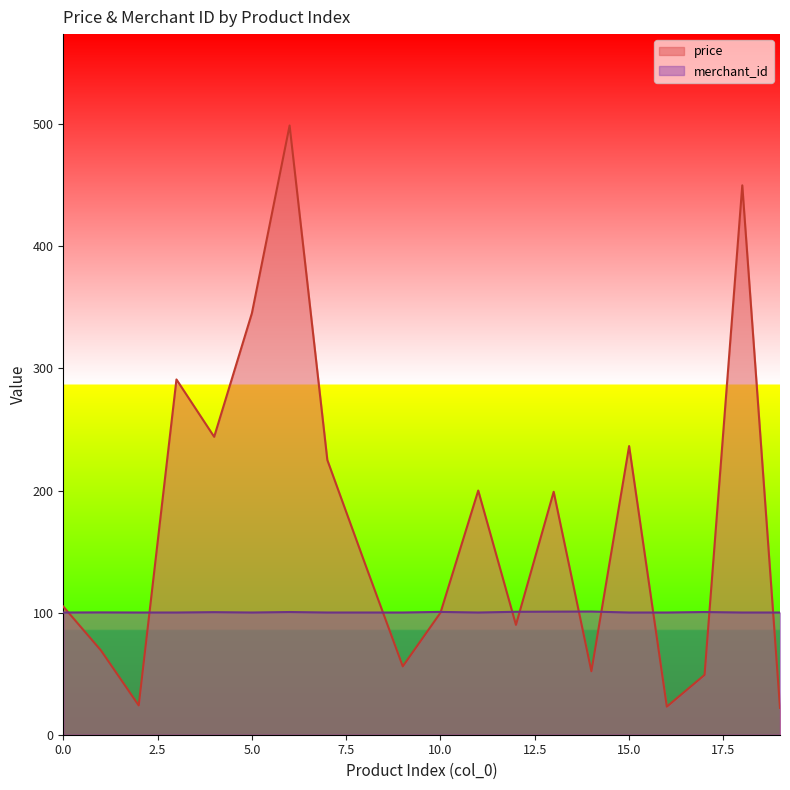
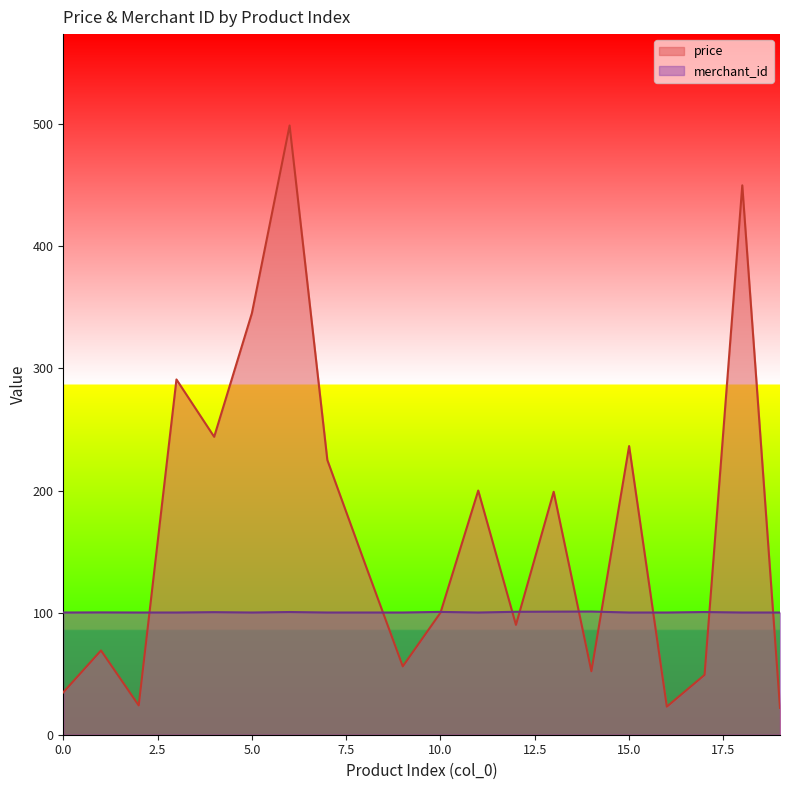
  {
    "price": {
-     "0.0": 105,
+     "0.0": 35,
      "5.0": 345,
      "15.0": 236
    },
    "merchant_id": {
      "0.0": 100,
      "5.0": 100,
      "15.0": 100
    }
  }
